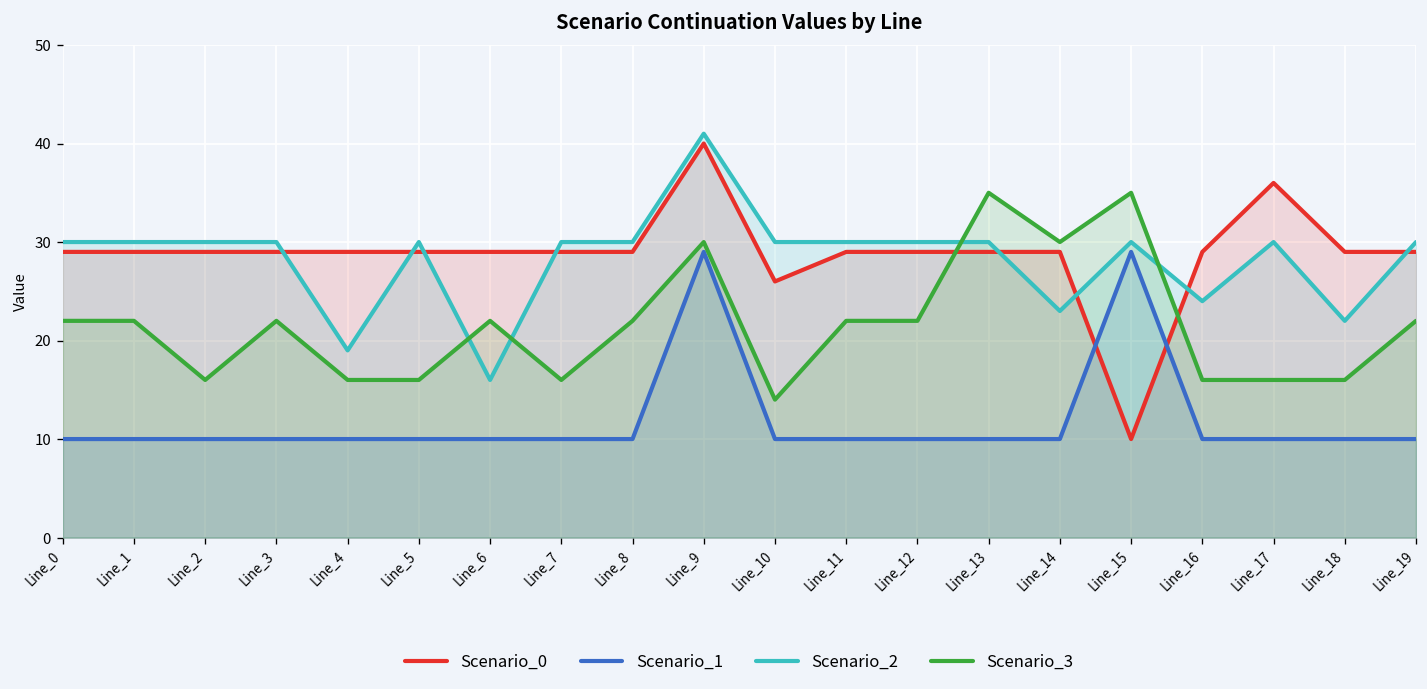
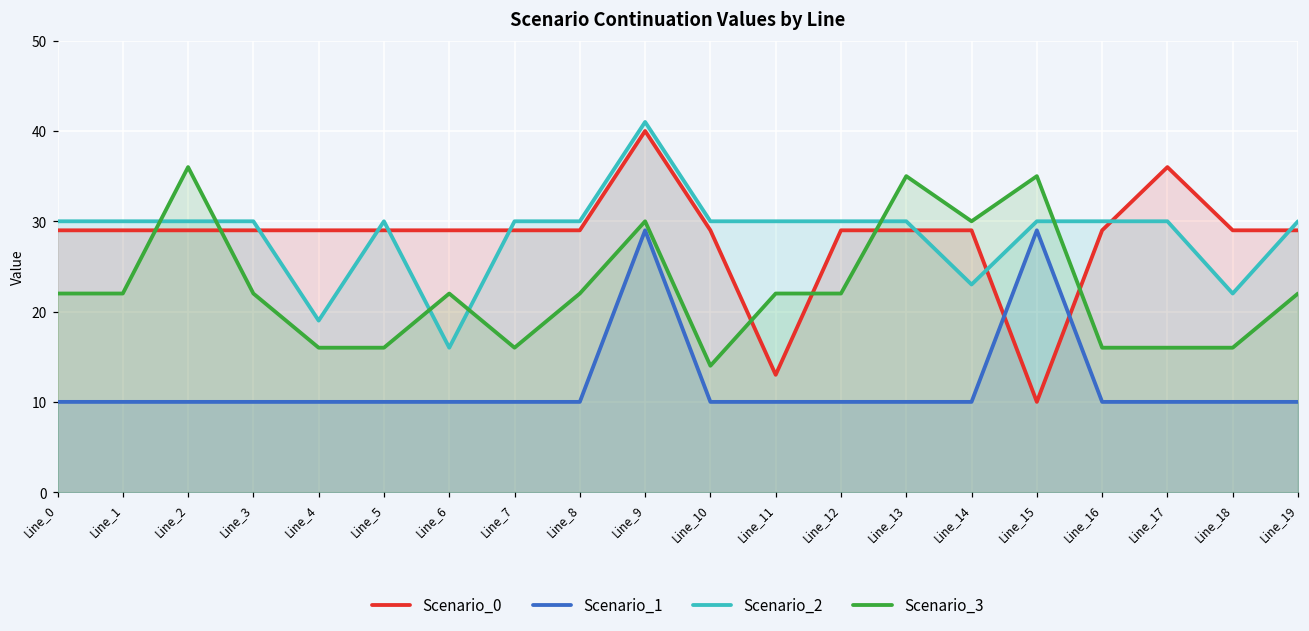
  {
    "Scenario_0": {
      "Line_0": 29,
      "Line_1": 29,
      "Line_2": 29,
      "Line_3": 29,
      "Line_4": 29,
      "Line_5": 29,
      "Line_6": 29,
      "Line_7": 29,
      "Line_8": 29,
      "Line_9": 40,
-     "Line_10": 26,
-     "Line_11": 29,
+     "Line_10": 29,
+     "Line_11": 13,
      "Line_12": 29,
      "Line_13": 29,
      "Line_14": 29,
      "Line_15": 10,
      "Line_16": 29,
      "Line_17": 36,
      "Line_18": 29,
      "Line_19": 29
    },
    "Scenario_1": {
      "Line_0": 10,
      "Line_1": 10,
      "Line_2": 10,
      "Line_3": 10,
      "Line_4": 10,
      "Line_5": 10,
      "Line_6": 10,
      "Line_7": 10,
      "Line_8": 10,
      "Line_9": 29,
      "Line_10": 10,
      "Line_11": 10,
      "Line_12": 10,
      "Line_13": 10,
      "Line_14": 10,
      "Line_15": 29,
      "Line_16": 10,
      "Line_17": 10,
      "Line_18": 10,
      "Line_19": 10
    },
    "Scenario_2": {
      "Line_0": 30,
      "Line_1": 30,
      "Line_2": 30,
      "Line_3": 30,
      "Line_4": 19,
      "Line_5": 30,
      "Line_6": 16,
      "Line_7": 30,
      "Line_8": 30,
      "Line_9": 41,
      "Line_10": 30,
      "Line_11": 30,
      "Line_12": 30,
      "Line_13": 30,
      "Line_14": 23,
      "Line_15": 30,
-     "Line_16": 24,
+     "Line_16": 30,
      "Line_17": 30,
      "Line_18": 22,
      "Line_19": 30
    },
    "Scenario_3": {
      "Line_0": 22,
      "Line_1": 22,
-     "Line_2": 16,
+     "Line_2": 36,
      "Line_3": 22,
      "Line_4": 16,
      "Line_5": 16,
      "Line_6": 22,
      "Line_7": 16,
      "Line_8": 22,
      "Line_9": 30,
      "Line_10": 14,
      "Line_11": 22,
      "Line_12": 22,
      "Line_13": 35,
      "Line_14": 30,
      "Line_15": 35,
      "Line_16": 16,
      "Line_17": 16,
      "Line_18": 16,
      "Line_19": 22
    }
  }
